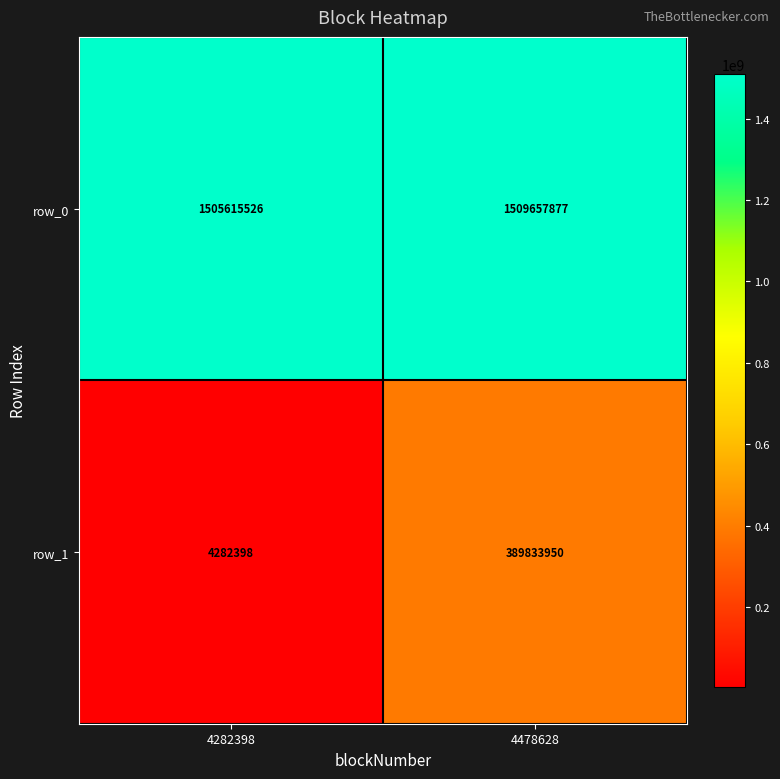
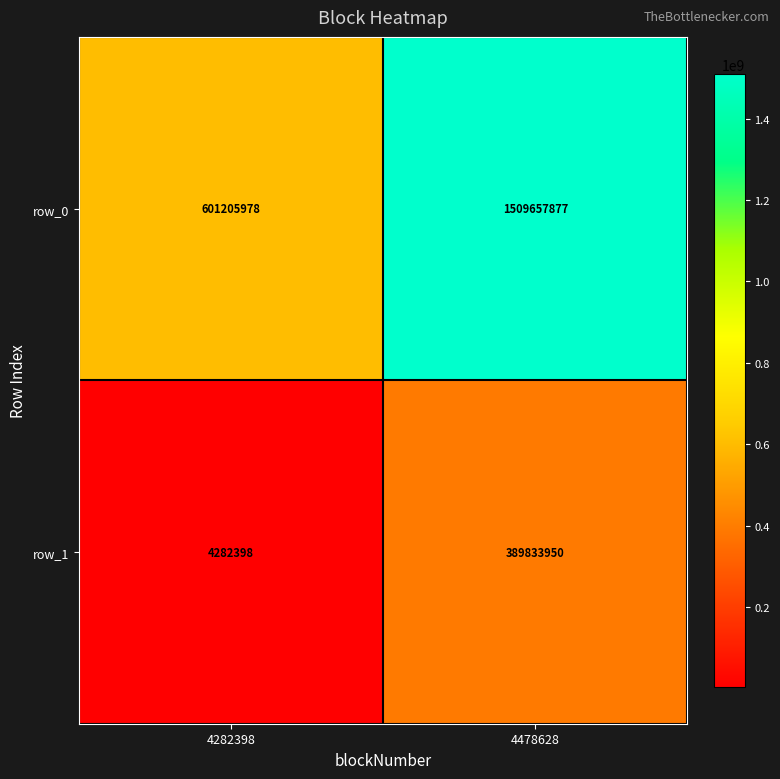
  {
    "row_0": {
-     "4282398": 1505615526,
+     "4282398": 601205978,
      "4478628": 1509657877
    },
    "row_1": {
      "4282398": 4282398,
      "4478628": 389833950
    }
  }
